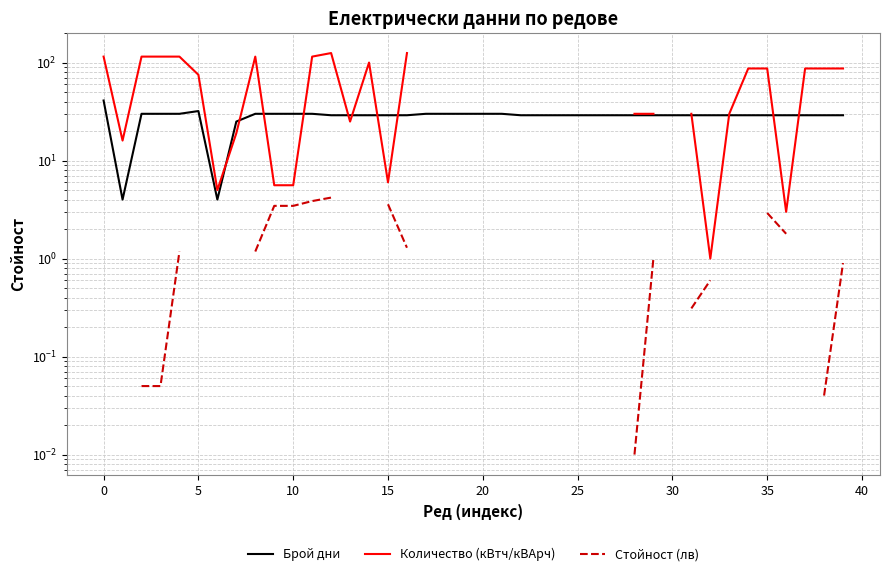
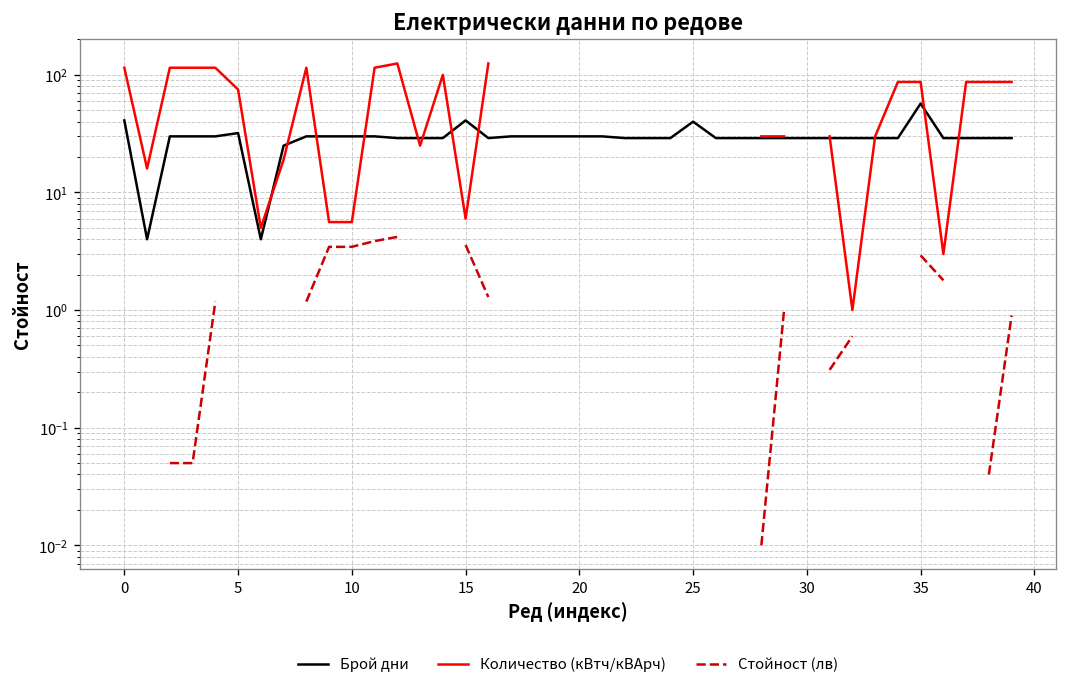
  {
    "Брой дни": {
      "0": 41,
      "5": 32,
      "10": 30,
-     "15": 29,
+     "15": 41,
      "20": 30,
-     "25": 29,
+     "25": 40,
      "30": 29,
-     "35": 29
+     "35": 60
    }
  }
